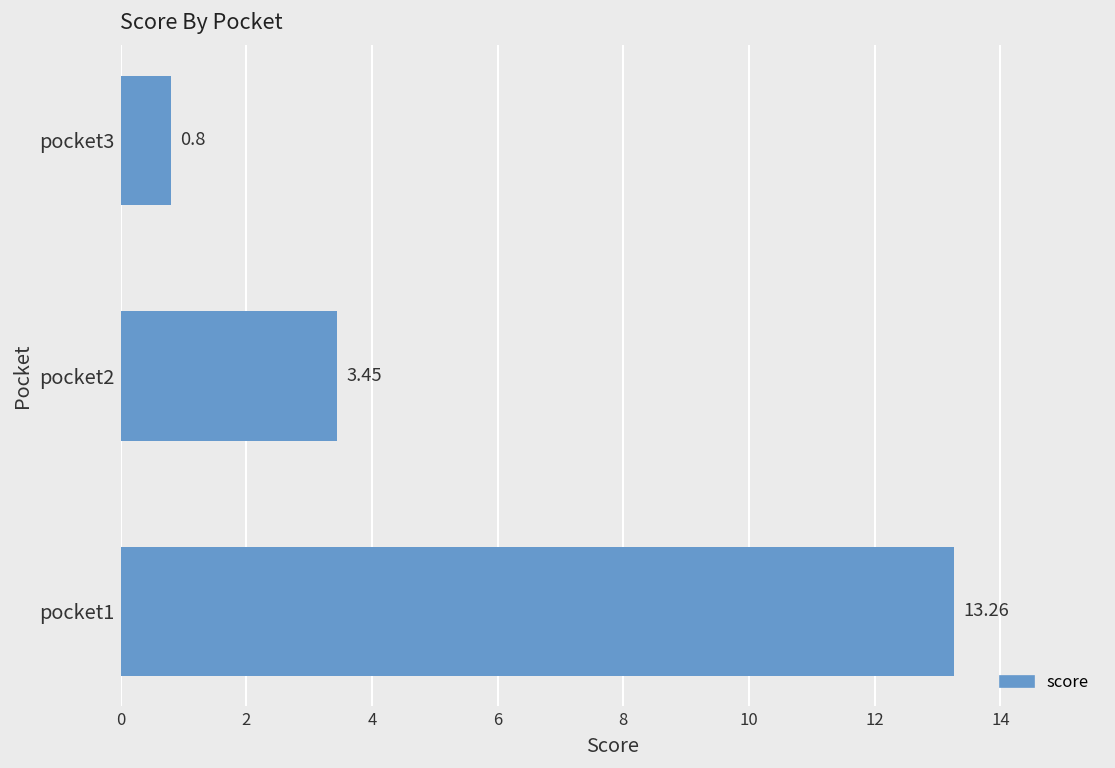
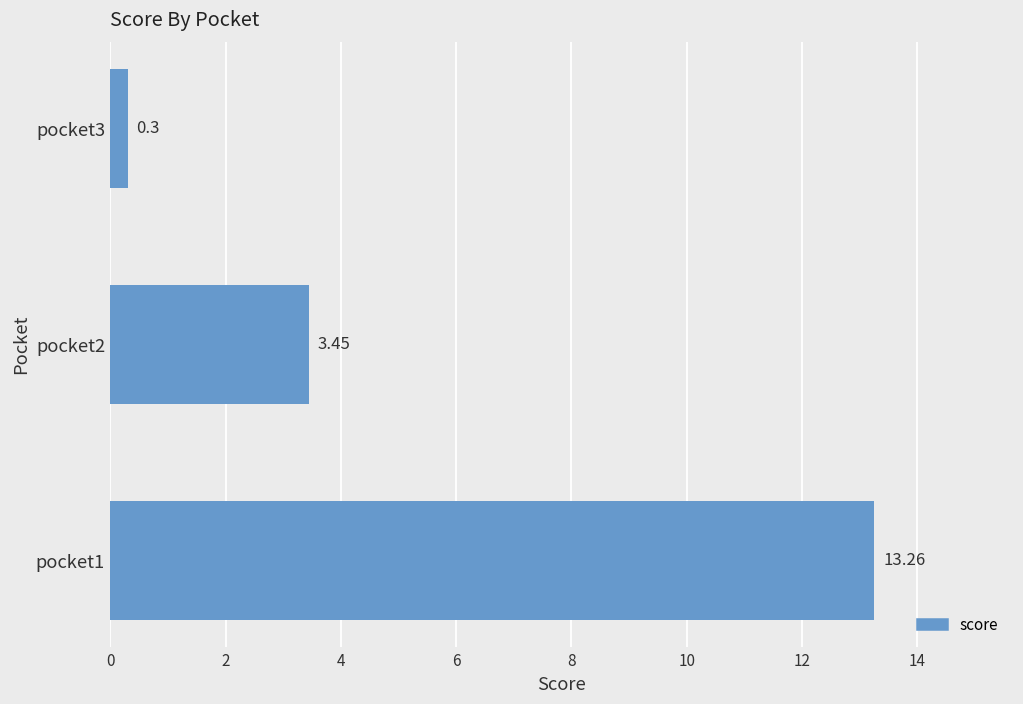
  {
-   "pocket3": 0.8,
+   "pocket3": 0.3,
    "pocket2": 3.45,
    "pocket1": 13.26
  }
